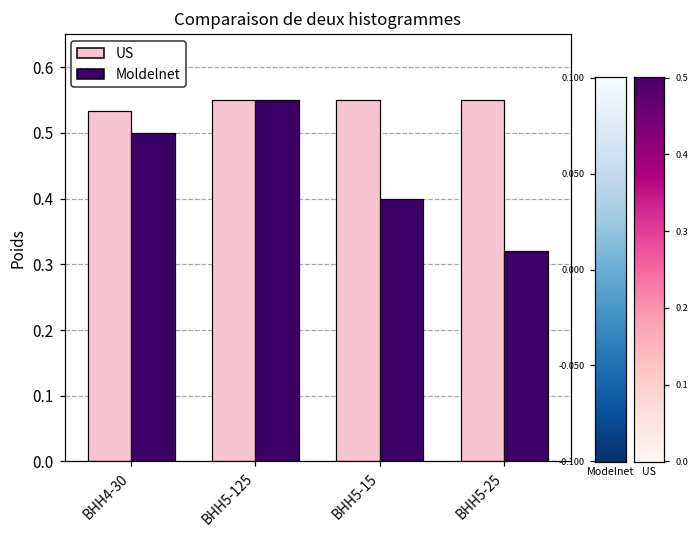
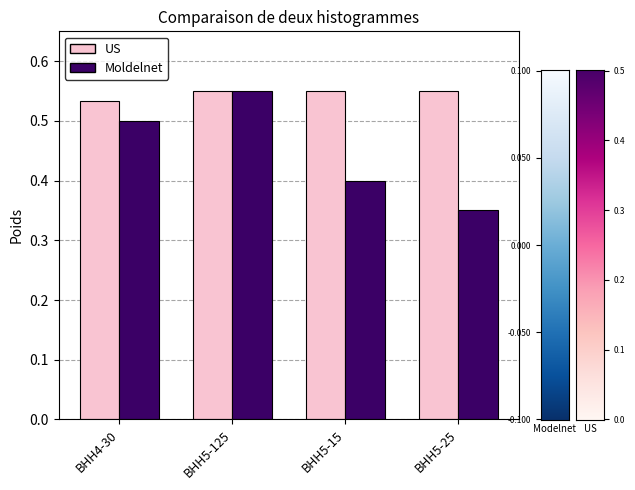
  {
    "US": {
      "ВНН4-30": 0.53,
      "ВНН5-125": 0.55,
      "ВНН5-15": 0.55,
      "ВНН5-25": 0.55
    },
    "Moldelnet": {
      "ВНН4-30": 0.50,
      "ВНН5-125": 0.55,
      "ВНН5-15": 0.40,
-     "ВНН5-25": 0.32
+     "ВНН5-25": 0.35
    }
  }
